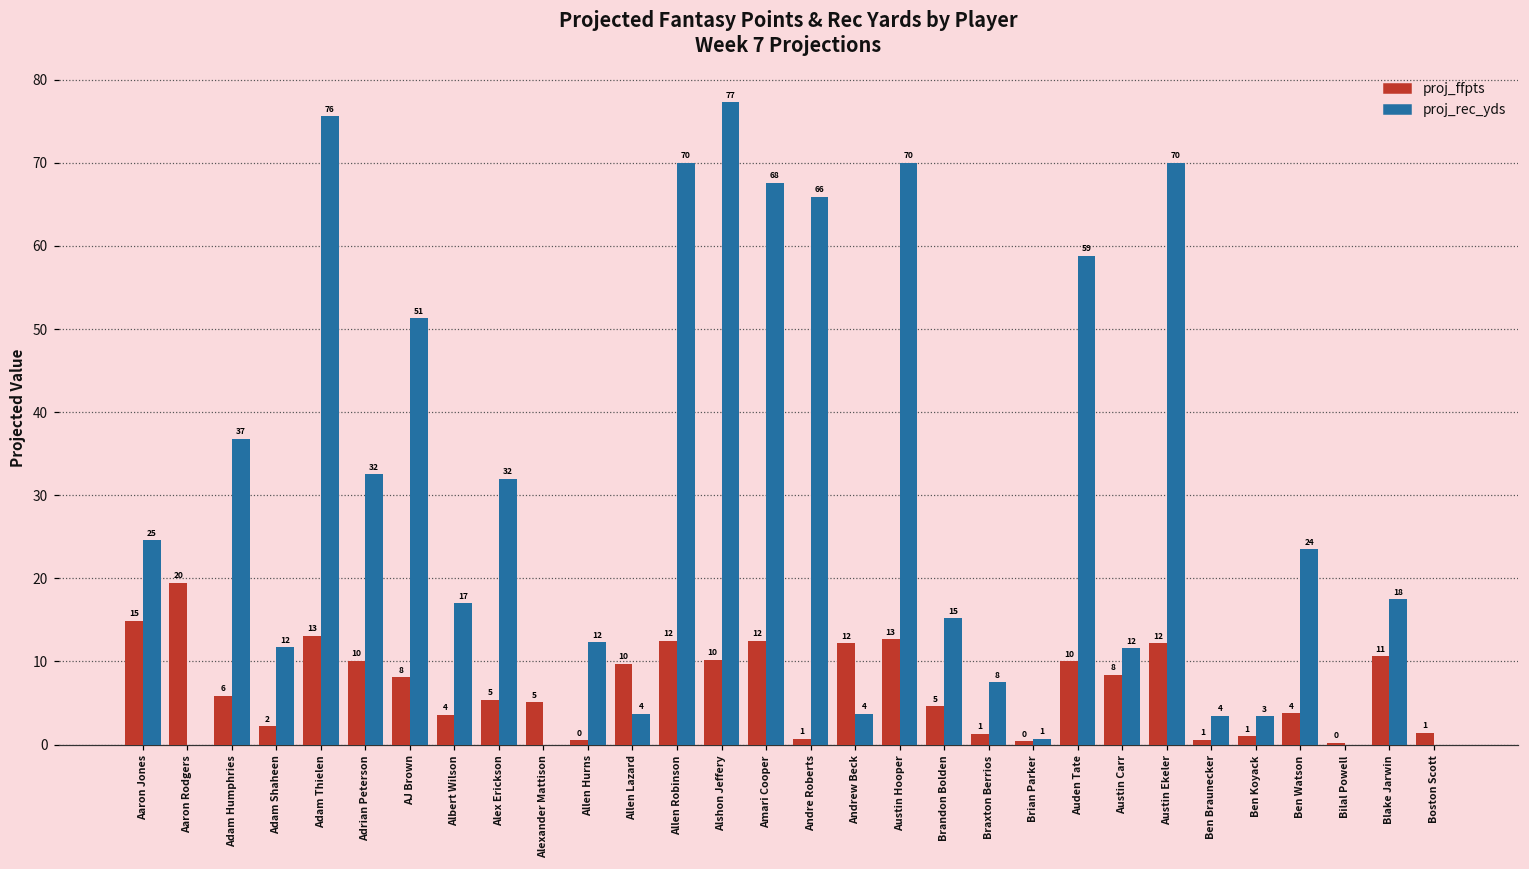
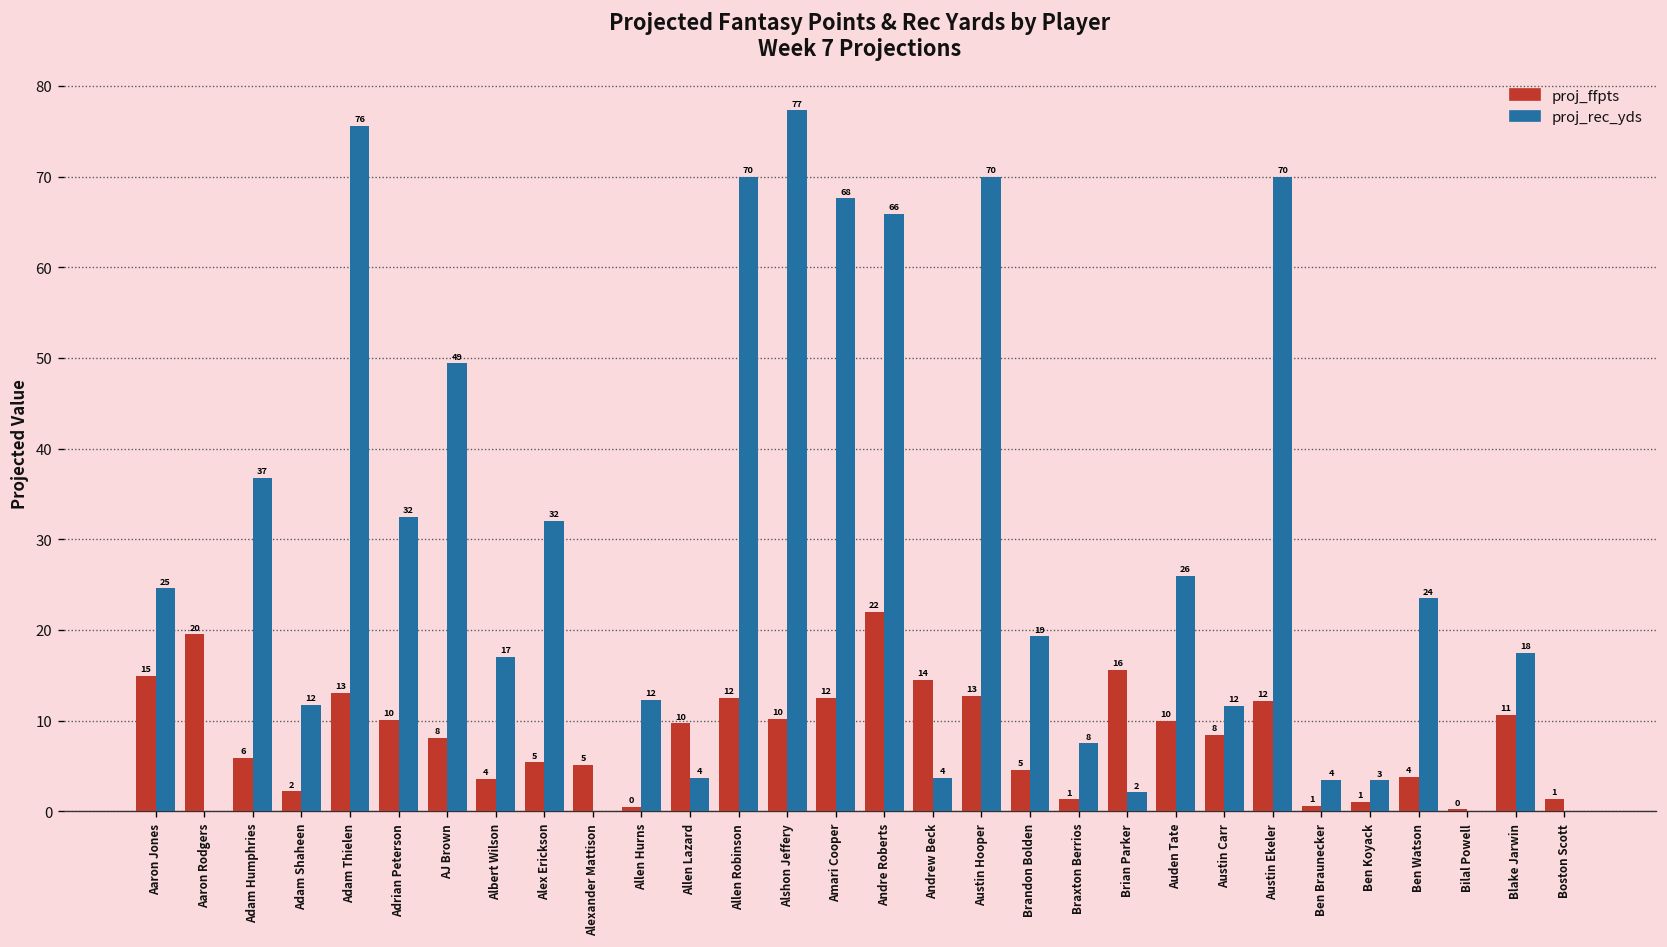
  {
    "proj_ffpts": {
      "Aaron Jones": 15,
      "Aaron Rodgers": 20,
      "Adam Humphries": 6,
      "Adam Shaheen": 2,
      "Adam Thielen": 13,
      "Adrian Peterson": 10,
      "AJ Brown": 8,
      "Albert Wilson": 4,
      "Alex Erickson": 5,
      "Alexander Mattison": 5,
      "Allen Hurns": 0,
      "Allen Lazard": 10,
      "Allen Robinson": 12,
      "Alshon Jeffery": 10,
      "Amari Cooper": 12,
-     "Andre Roberts": 1,
-     "Andrew Beck": 12,
+     "Andre Roberts": 22,
+     "Andrew Beck": 14,
      "Austin Hooper": 13,
      "Brandon Bolden": 5,
      "Braxton Berrios": 1,
-     "Brian Parker": 0,
+     "Brian Parker": 16,
      "Auden Tate": 10,
      "Austin Carr": 8,
      "Austin Ekeler": 12,
      "Ben Braunecker": 1,
      "Ben Koyack": 1,
      "Ben Watson": 4,
      "Bilal Powell": 0,
      "Blake Jarwin": 11,
      "Boston Scott": 1
    },
    "proj_rec_yds": {
      "Aaron Jones": 25,
      "Adam Humphries": 37,
      "Adam Shaheen": 12,
      "Adam Thielen": 76,
      "Adrian Peterson": 32,
-     "AJ Brown": 51,
+     "AJ Brown": 49,
      "Albert Wilson": 17,
      "Alex Erickson": 32,
      "Allen Hurns": 12,
      "Allen Lazard": 4,
      "Allen Robinson": 70,
      "Alshon Jeffery": 77,
      "Amari Cooper": 68,
      "Andre Roberts": 66,
      "Andrew Beck": 4,
      "Austin Hooper": 70,
-     "Brandon Bolden": 15,
+     "Brandon Bolden": 19,
      "Braxton Berrios": 8,
-     "Brian Parker": 1,
-     "Auden Tate": 59,
+     "Brian Parker": 2,
+     "Auden Tate": 26,
      "Austin Carr": 12,
      "Austin Ekeler": 70,
      "Ben Braunecker": 4,
      "Ben Koyack": 3,
      "Ben Watson": 24,
      "Blake Jarwin": 18
    }
  }
